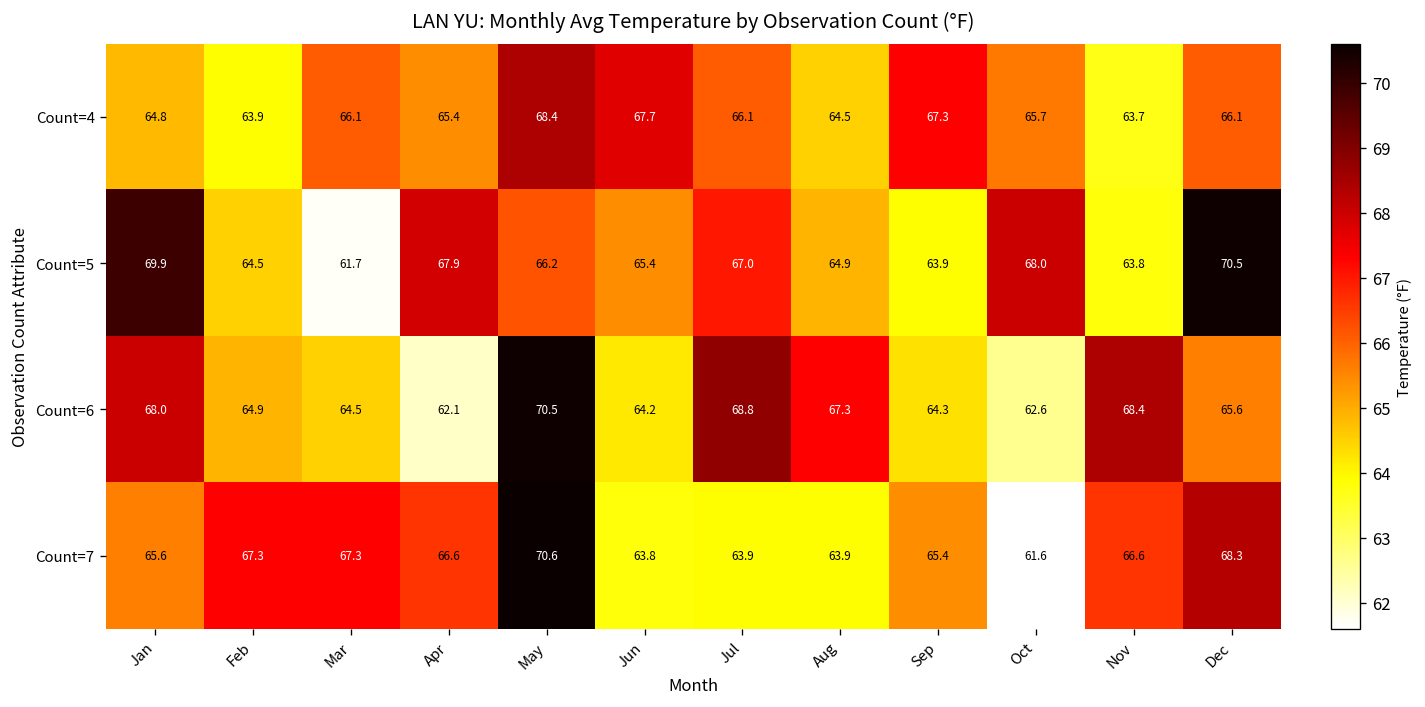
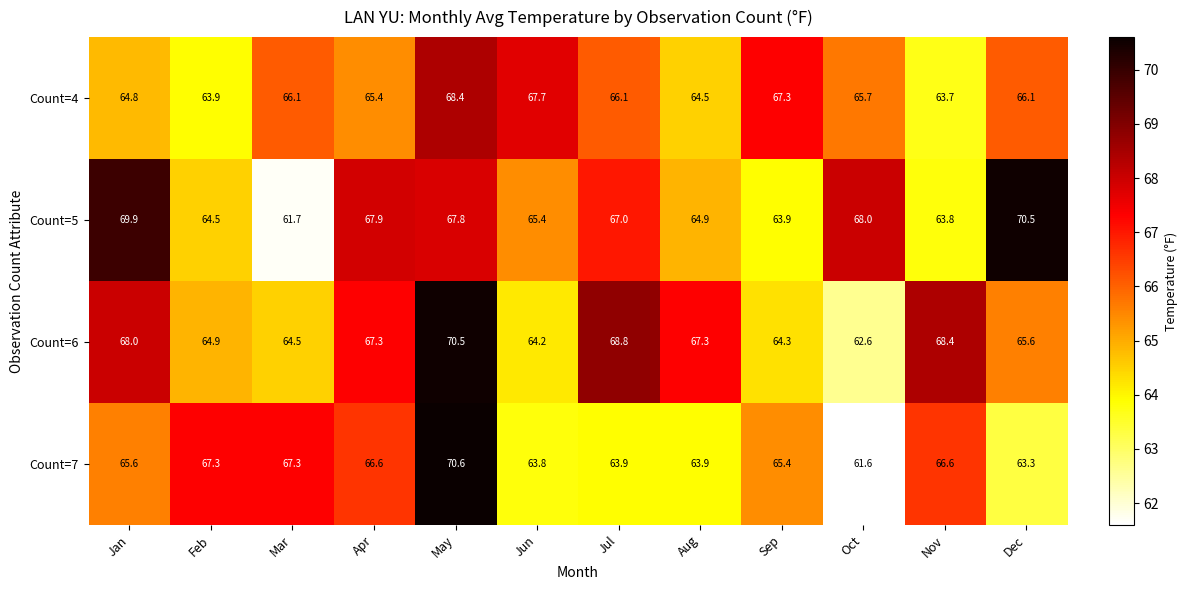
  {
    "Count=4": {
      "Jan": 64.8,
      "Feb": 63.9,
      "Mar": 66.1,
      "Apr": 65.4,
      "May": 68.4,
      "Jun": 67.7,
      "Jul": 66.1,
      "Aug": 64.5,
      "Sep": 67.3,
      "Oct": 65.7,
      "Nov": 63.7,
      "Dec": 66.1
    },
    "Count=5": {
      "Jan": 69.9,
      "Feb": 64.5,
      "Mar": 61.7,
      "Apr": 67.9,
-     "May": 66.2,
+     "May": 67.8,
      "Jun": 65.4,
      "Jul": 67.0,
      "Aug": 64.9,
      "Sep": 63.9,
      "Oct": 68.0,
      "Nov": 63.8,
      "Dec": 70.5
    },
    "Count=6": {
      "Jan": 68.0,
      "Feb": 64.9,
      "Mar": 64.5,
-     "Apr": 62.1,
+     "Apr": 67.3,
      "May": 70.5,
      "Jun": 64.2,
      "Jul": 68.8,
      "Aug": 67.3,
      "Sep": 64.3,
      "Oct": 62.6,
      "Nov": 68.4,
      "Dec": 65.6
    },
    "Count=7": {
      "Jan": 65.6,
      "Feb": 67.3,
      "Mar": 67.3,
      "Apr": 66.6,
      "May": 70.6,
      "Jun": 63.8,
      "Jul": 63.9,
      "Aug": 63.9,
      "Sep": 65.4,
      "Oct": 61.6,
      "Nov": 66.6,
-     "Dec": 68.3
+     "Dec": 63.3
    }
  }
